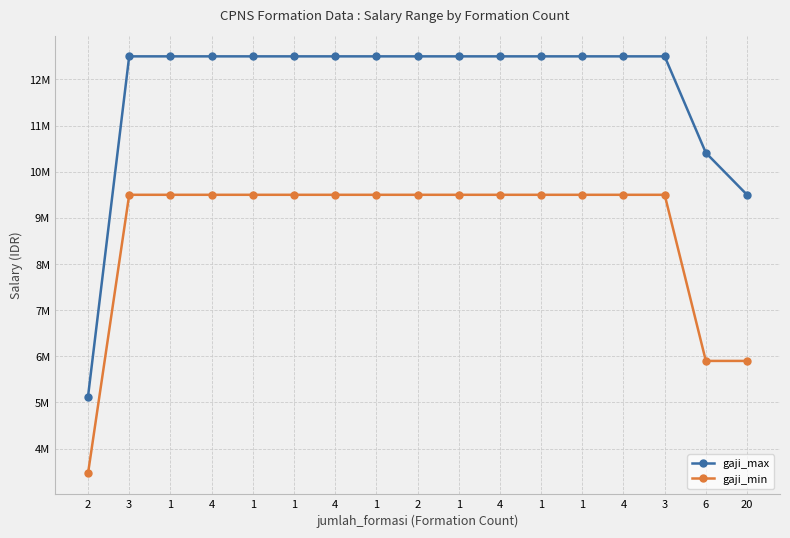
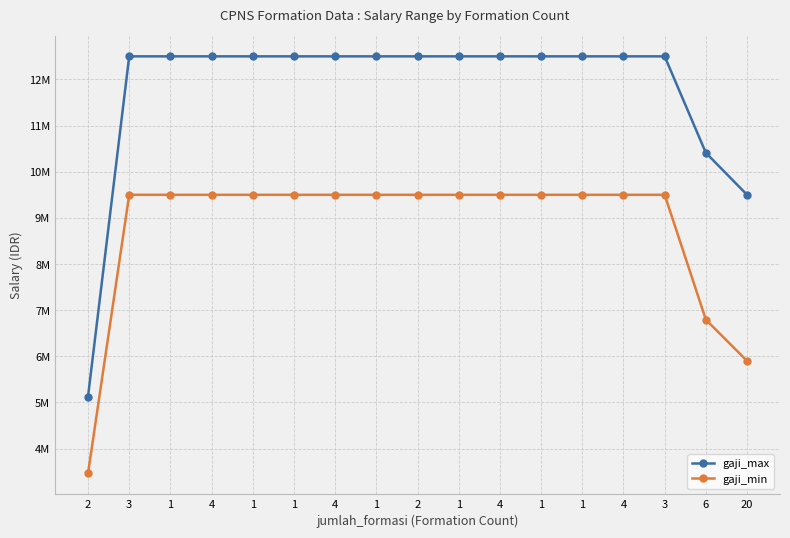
  {
    "gaji_max": {
      "6": 10400000,
      "20": 9500000
    },
    "gaji_min": {
-     "6": 5900000,
+     "6": 6800000,
      "20": 5900000
    }
  }
